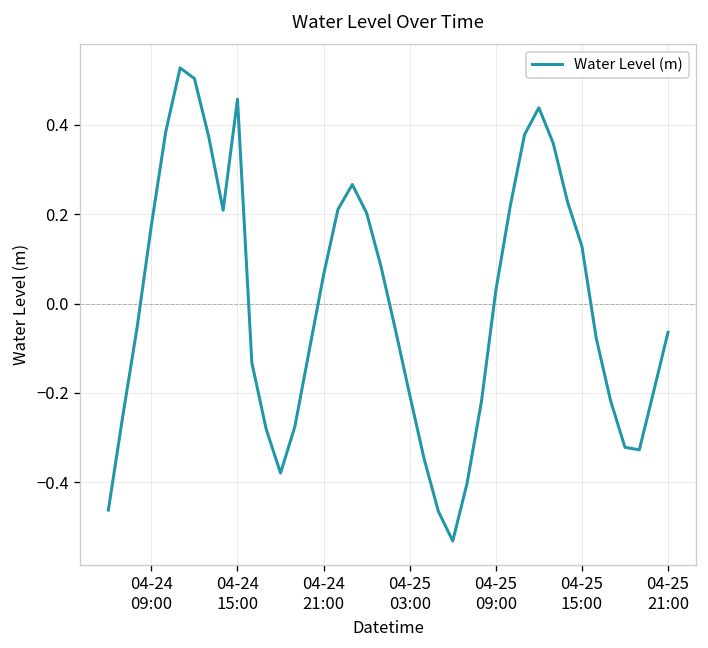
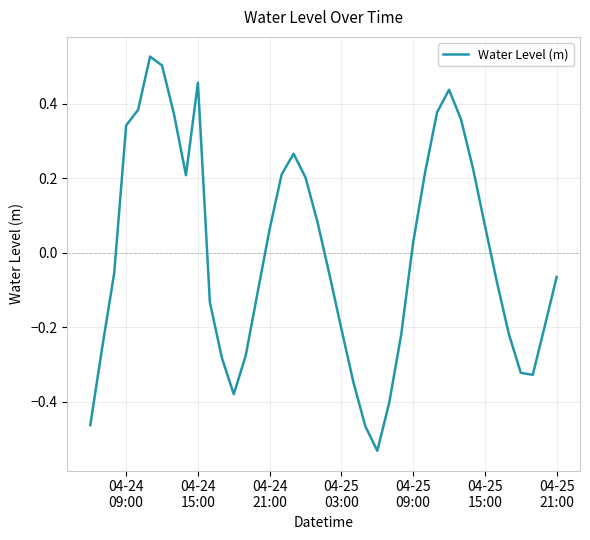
  {
-   "04-24 09:00": 0.18,
+   "04-24 09:00": 0.34,
    "04-24 15:00": 0.46,
    "04-24 21:00": 0.06,
    "04-25 03:00": -0.20,
    "04-25 09:00": 0.03,
-   "04-25 15:00": 0.13,
+   "04-25 15:00": 0.07,
    "04-25 21:00": -0.06
  }
